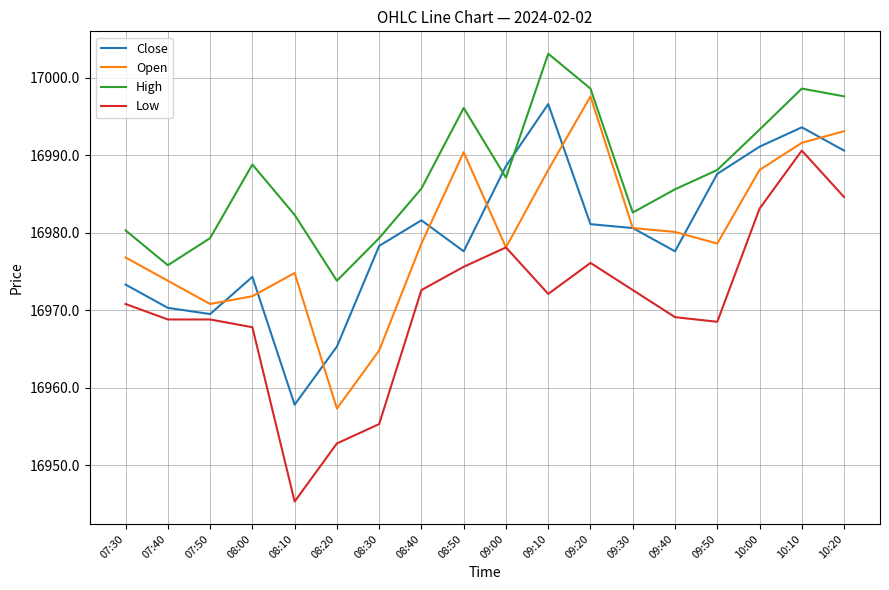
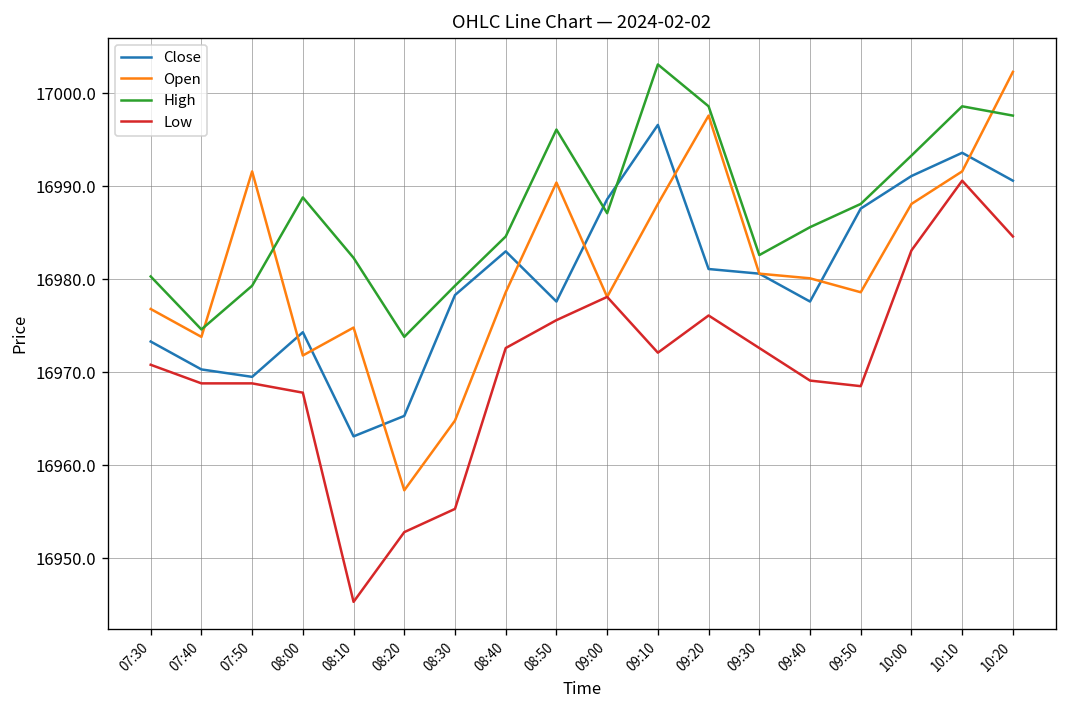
  {
    "Close": {
      "07:30": 16973,
      "07:40": 16970,
      "07:50": 16970,
      "08:00": 16974,
-     "08:10": 16958,
+     "08:10": 16963,
      "08:20": 16965,
      "08:30": 16978,
-     "08:40": 16982,
+     "08:40": 16983,
      "08:50": 16978,
      "09:00": 16989,
      "09:10": 16997,
      "09:20": 16981,
      "09:40": 16978,
      "09:50": 16988,
      "10:00": 16991,
      "10:10": 16994,
      "10:20": 16991
    },
    "Open": {
      "07:30": 16977,
      "07:40": 16974,
-     "07:50": 16971,
+     "07:50": 16992,
      "08:00": 16972,
      "08:10": 16975,
      "08:20": 16957,
      "08:30": 16965,
      "08:40": 16979,
      "08:50": 16990,
      "09:10": 16988,
      "09:20": 16998,
      "09:40": 16980,
      "09:50": 16979,
      "10:00": 16988,
      "10:10": 16992,
-     "10:20": 16993
+     "10:20": 17002
    },
    "High": {
      "07:30": 16980,
-     "07:40": 16976,
+     "07:40": 16975,
      "07:50": 16979,
      "08:00": 16989,
      "08:10": 16982,
      "08:20": 16974,
      "08:30": 16979,
-     "08:40": 16986,
+     "08:40": 16985,
      "08:50": 16996,
      "09:00": 16987,
      "09:10": 17003,
      "09:20": 16999,
      "09:30": 16983,
      "09:40": 16986,
      "09:50": 16988,
      "10:00": 16993,
      "10:10": 16999,
      "10:20": 16998
    },
    "Low": {
      "07:30": 16971,
      "07:40": 16969,
      "07:50": 16969,
      "08:00": 16968,
      "08:10": 16945,
      "08:20": 16953,
      "08:30": 16955,
      "08:40": 16973,
      "08:50": 16976,
      "09:10": 16972,
      "09:20": 16976,
      "09:30": 16973,
      "09:40": 16969,
      "09:50": 16969,
      "10:00": 16983,
      "10:10": 16991,
      "10:20": 16985
    }
  }
